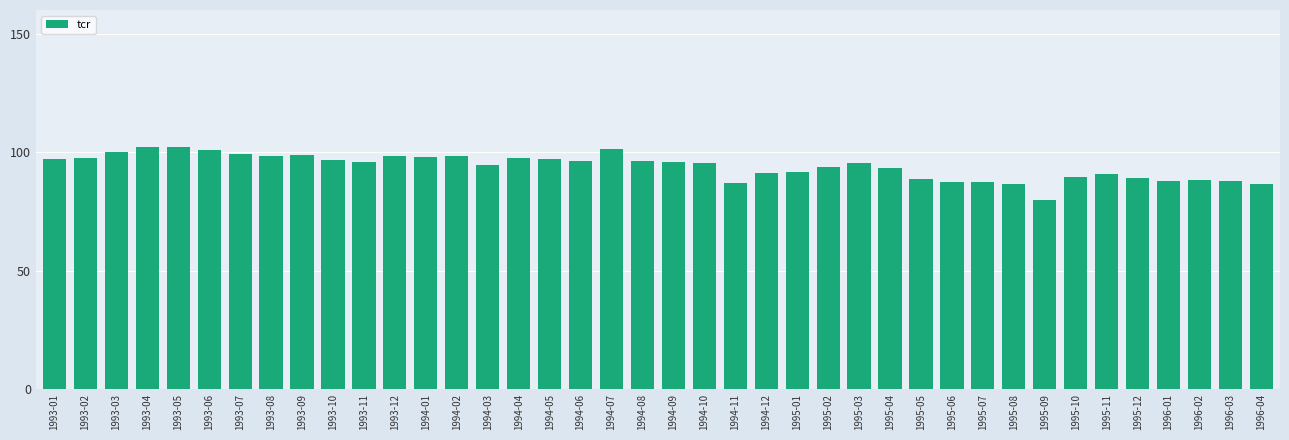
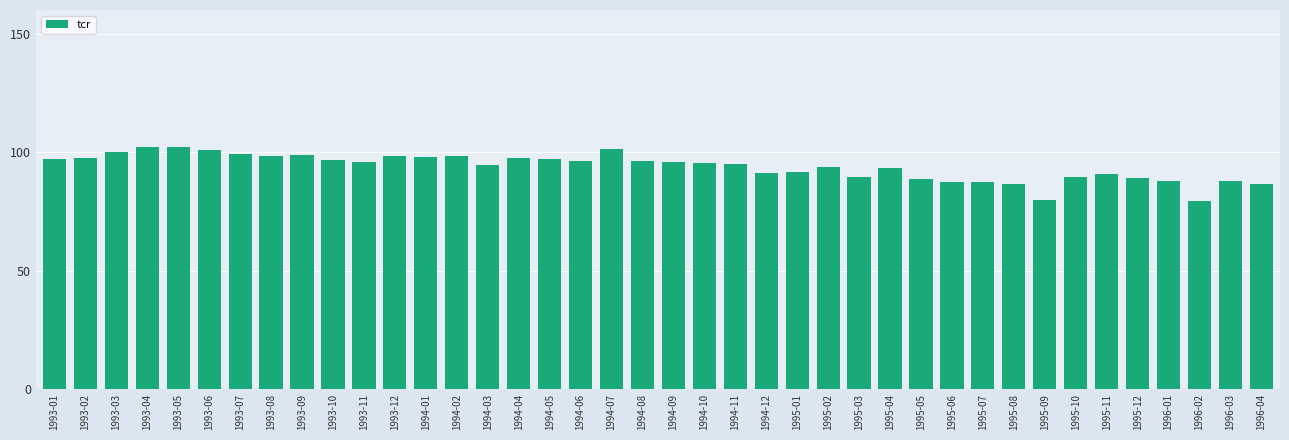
  {
    "1993-01": 97,
    "1993-02": 98,
    "1993-03": 100,
    "1993-04": 102,
    "1993-05": 102,
    "1993-06": 101,
    "1993-07": 99,
    "1993-08": 98,
    "1993-09": 99,
    "1993-10": 97,
    "1993-11": 96,
    "1993-12": 98,
    "1994-01": 98,
    "1994-02": 98,
    "1994-03": 95,
    "1994-04": 98,
    "1994-05": 97,
    "1994-06": 96,
    "1994-07": 101,
    "1994-08": 96,
    "1994-09": 96,
    "1994-10": 95,
-   "1994-11": 87,
+   "1994-11": 95,
    "1994-12": 91,
    "1995-01": 92,
    "1995-02": 94,
-   "1995-03": 95,
+   "1995-03": 90,
    "1995-04": 93,
    "1995-05": 88,
    "1995-06": 87,
    "1995-07": 88,
    "1995-08": 87,
    "1995-09": 80,
    "1995-10": 90,
    "1995-11": 91,
    "1995-12": 89,
    "1996-01": 88,
-   "1996-02": 88,
+   "1996-02": 79,
    "1996-03": 88,
    "1996-04": 86
  }
